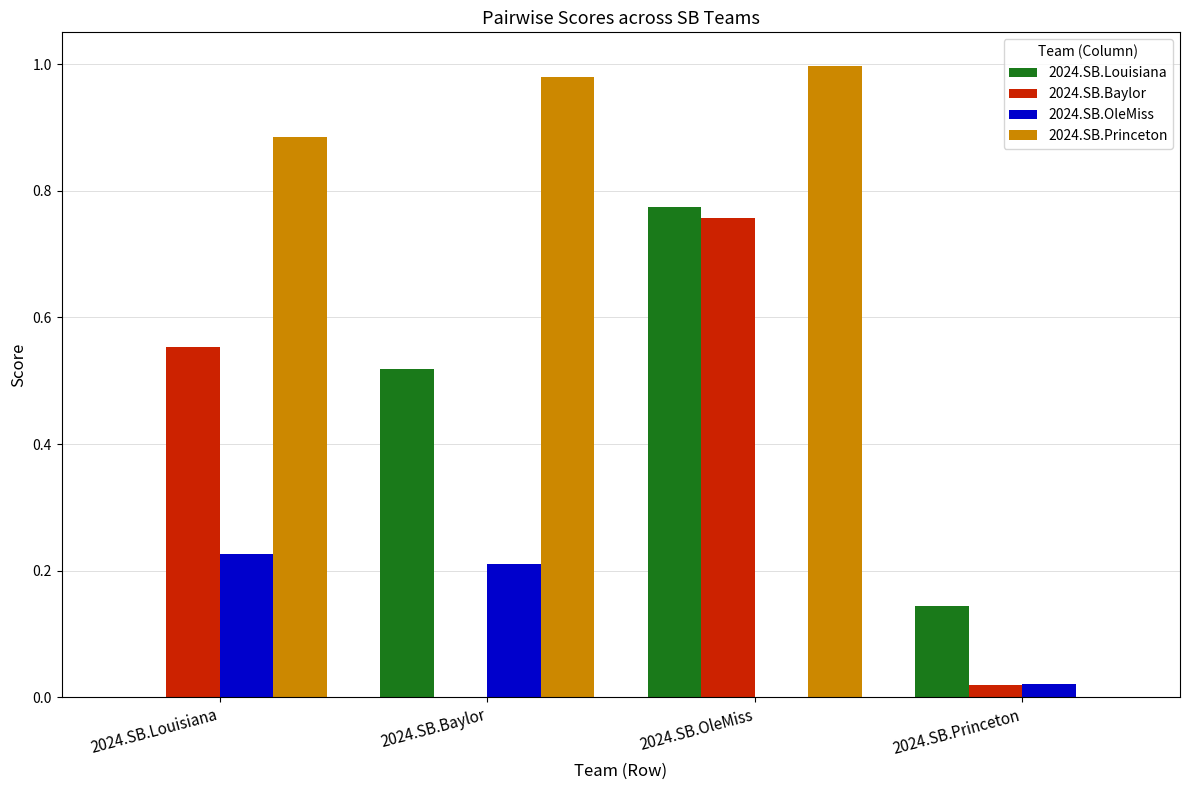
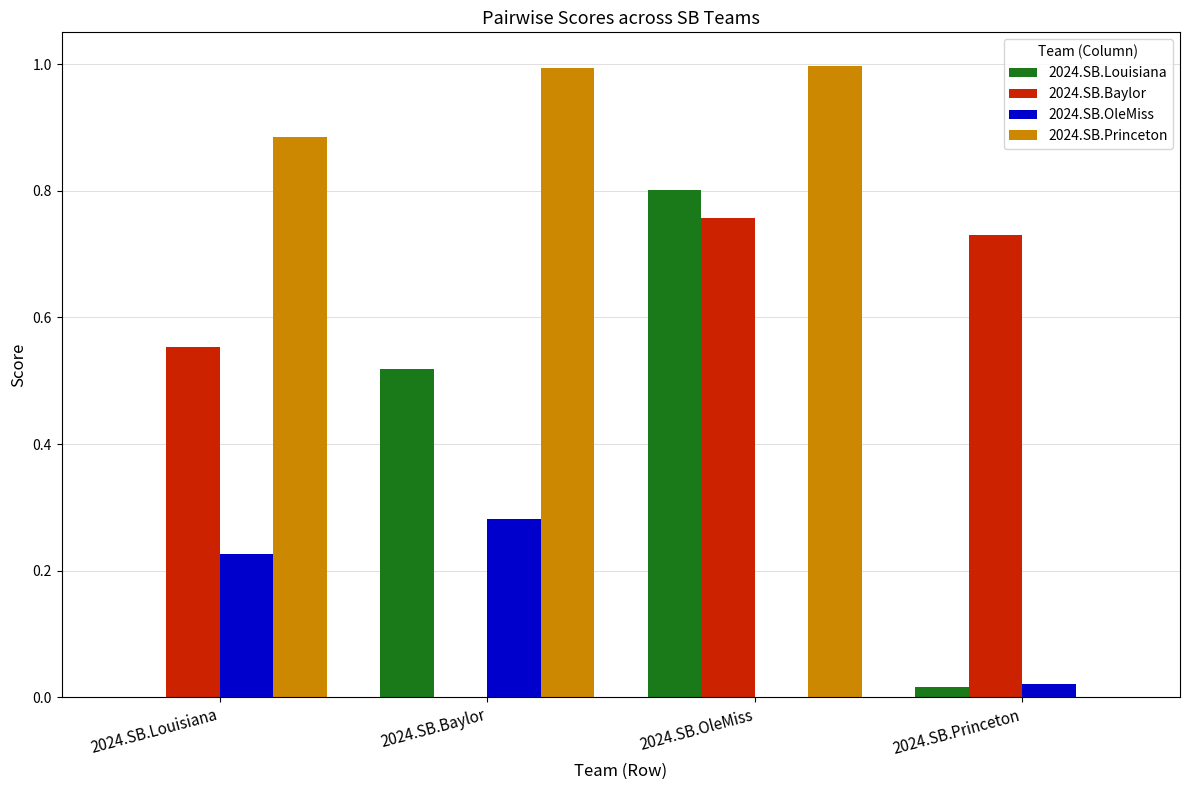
  {
    "2024.SB.Louisiana": {
      "2024.SB.Louisiana": 0.00,
      "2024.SB.Baylor": 0.52,
-     "2024.SB.OleMiss": 0.77,
-     "2024.SB.Princeton": 0.14
+     "2024.SB.OleMiss": 0.80,
+     "2024.SB.Princeton": 0.02
    },
    "2024.SB.Baylor": {
      "2024.SB.Louisiana": 0.55,
      "2024.SB.Baylor": 0.00,
      "2024.SB.OleMiss": 0.76,
-     "2024.SB.Princeton": 0.02
+     "2024.SB.Princeton": 0.73
    },
    "2024.SB.OleMiss": {
      "2024.SB.Louisiana": 0.23,
-     "2024.SB.Baylor": 0.21,
+     "2024.SB.Baylor": 0.28,
      "2024.SB.OleMiss": 0.00,
      "2024.SB.Princeton": 0.02
    },
    "2024.SB.Princeton": {
      "2024.SB.Louisiana": 0.89,
-     "2024.SB.Baylor": 0.98,
+     "2024.SB.Baylor": 0.99,
      "2024.SB.OleMiss": 1.00,
      "2024.SB.Princeton": 0.00
    }
  }
